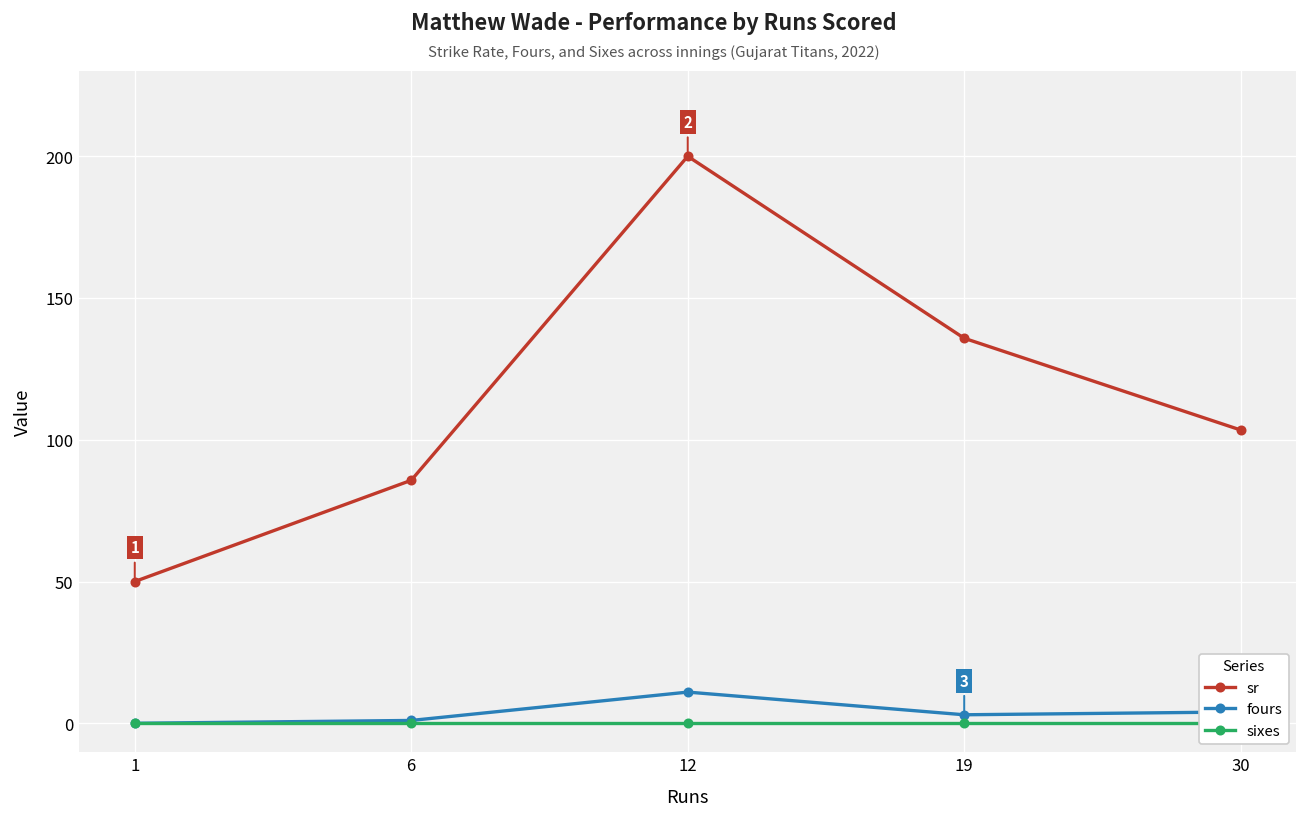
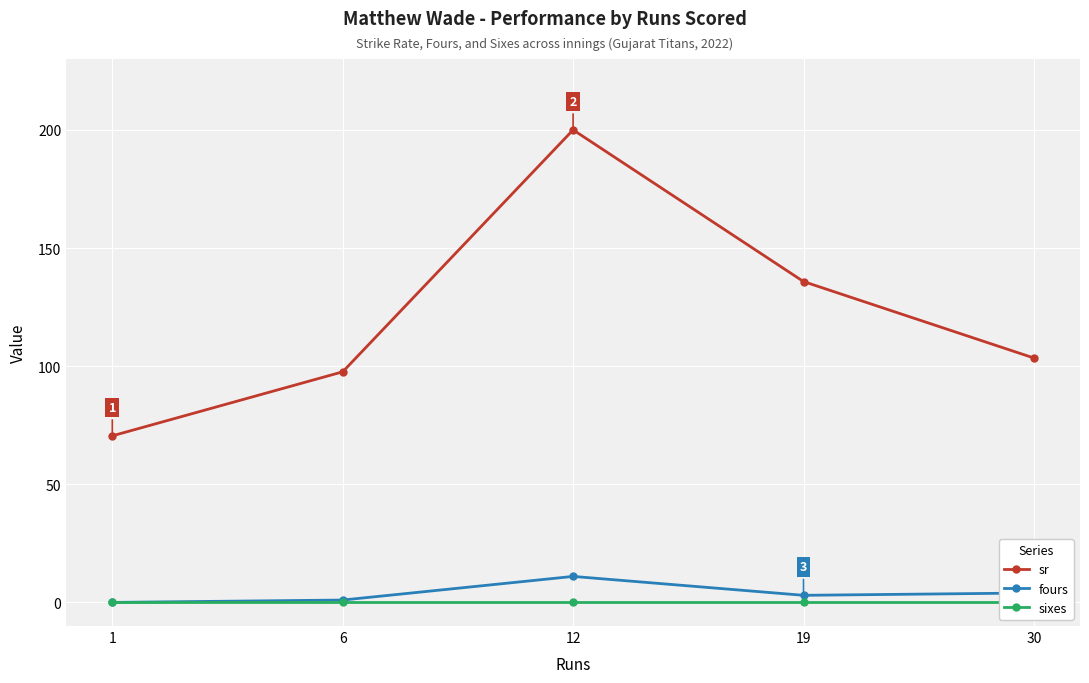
  {
    "sr": {
-     "1": 50,
-     "6": 86,
+     "1": 71,
+     "6": 98,
      "19": 136,
      "30": 103
    },
    "fours": {
      "12": 11
    },
    "sixes": {
      "12": 0,
      "19": 0
    }
  }
